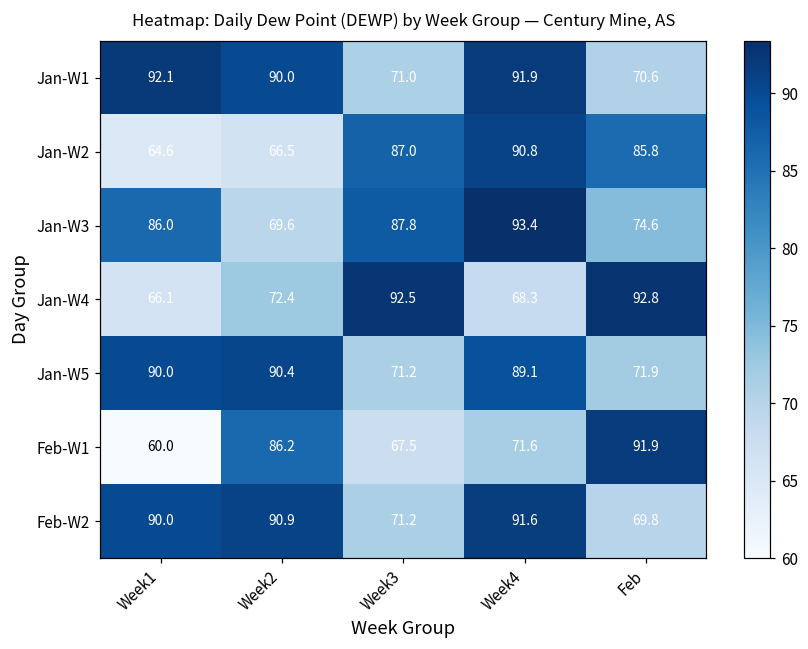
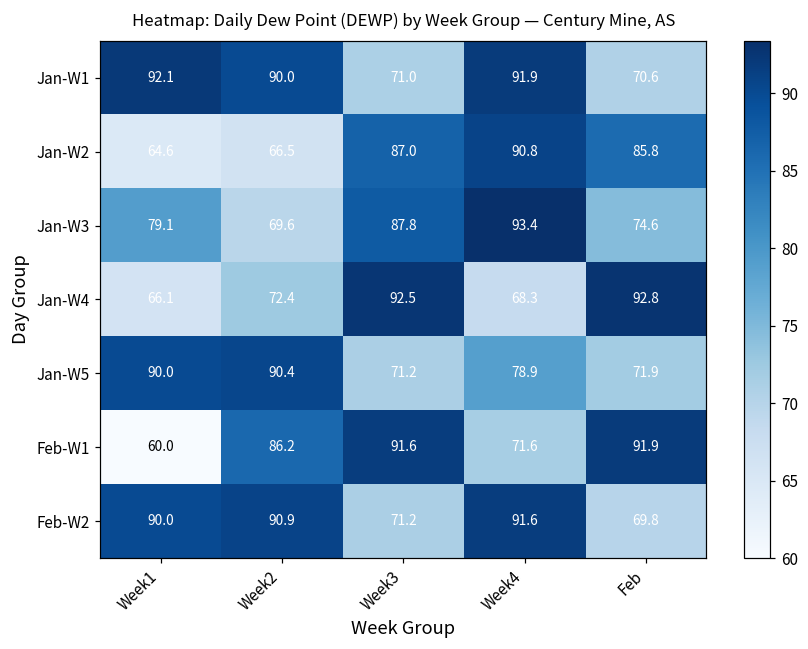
  {
    "Jan-W1": {
      "Week1": 92.1,
      "Week2": 90.0,
      "Week3": 71.0,
      "Week4": 91.9,
      "Feb": 70.6
    },
    "Jan-W2": {
      "Week3": 87.0,
      "Week4": 90.8,
      "Feb": 85.8
    },
    "Jan-W3": {
-     "Week1": 86.0,
+     "Week1": 79.1,
      "Week2": 69.6,
      "Week3": 87.8,
      "Week4": 93.4,
      "Feb": 74.6
    },
    "Jan-W4": {
      "Week2": 72.4,
      "Week3": 92.5,
      "Week4": 68.3,
      "Feb": 92.8
    },
    "Jan-W5": {
      "Week1": 90.0,
      "Week2": 90.4,
      "Week3": 71.2,
-     "Week4": 89.1,
+     "Week4": 78.9,
      "Feb": 71.9
    },
    "Feb-W1": {
      "Week1": 60.0,
      "Week2": 86.2,
-     "Week3": 67.5,
+     "Week3": 91.6,
      "Week4": 71.6,
      "Feb": 91.9
    },
    "Feb-W2": {
      "Week1": 90.0,
      "Week2": 90.9,
      "Week3": 71.2,
      "Week4": 91.6,
      "Feb": 69.8
    }
  }
